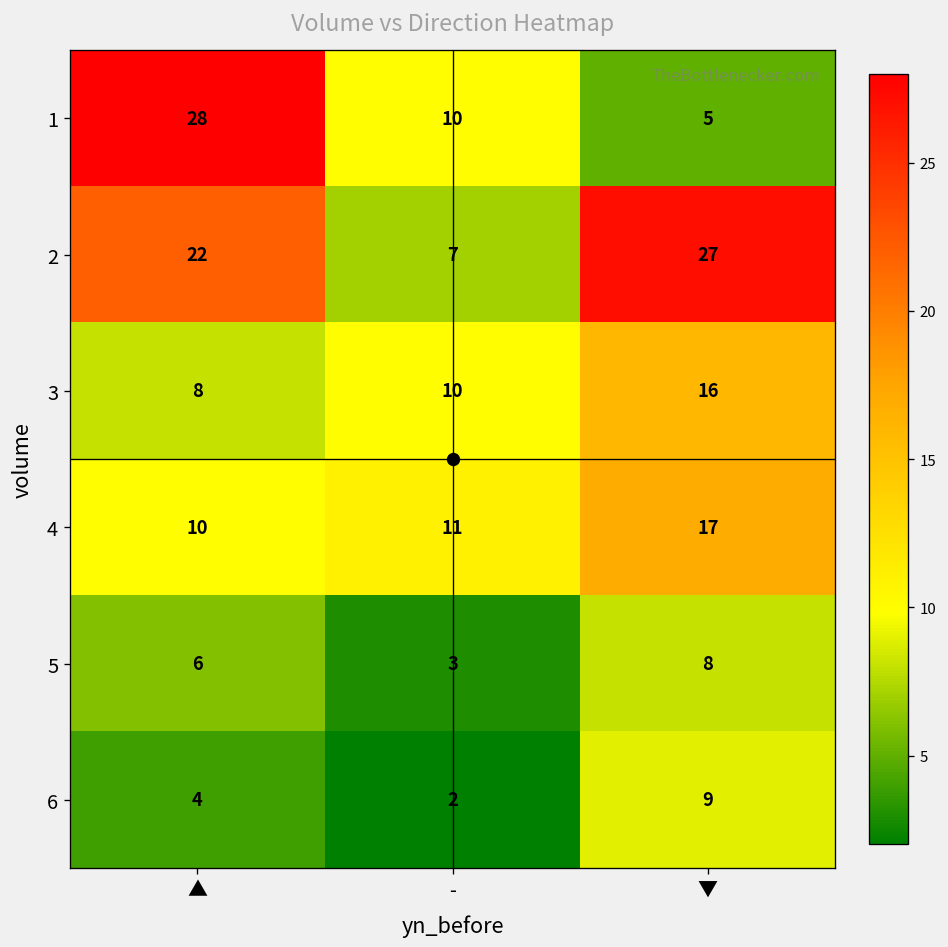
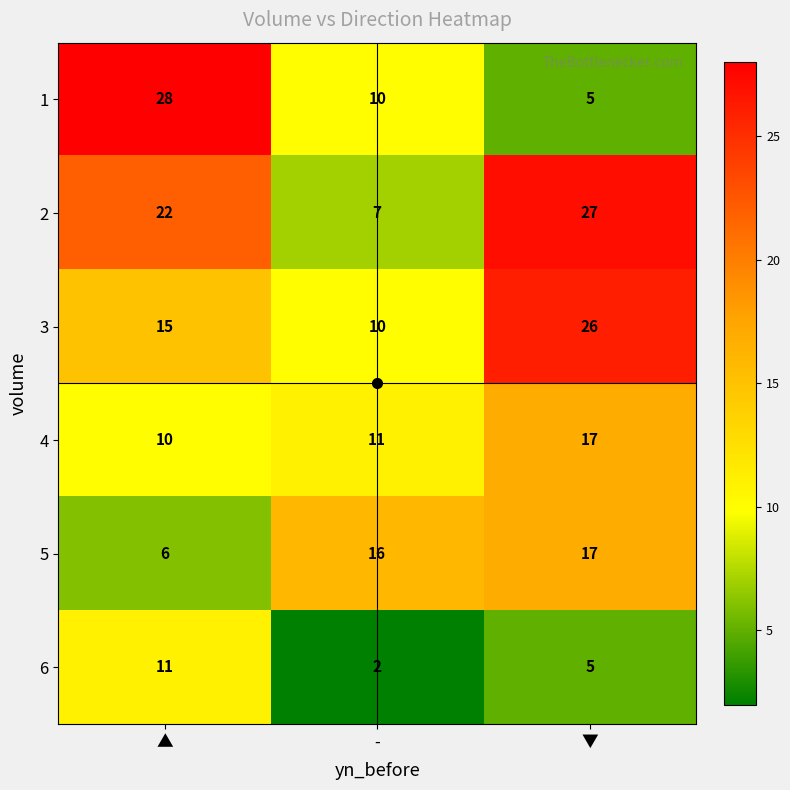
  {
    "1": {
      "▲": 28,
      "-": 10
    },
    "2": {
      "▲": 22,
      "-": 7,
      "▼": 27
    },
    "3": {
-     "▲": 8,
+     "▲": 15,
      "-": 10,
-     "▼": 16
+     "▼": 26
    },
    "4": {
      "▲": 10,
      "-": 11,
      "▼": 17
    },
    "5": {
      "▲": 6,
-     "-": 3,
-     "▼": 8
+     "-": 16,
+     "▼": 17
    },
    "6": {
-     "▲": 4,
+     "▲": 11,
      "-": 2,
-     "▼": 9
+     "▼": 5
    }
  }
